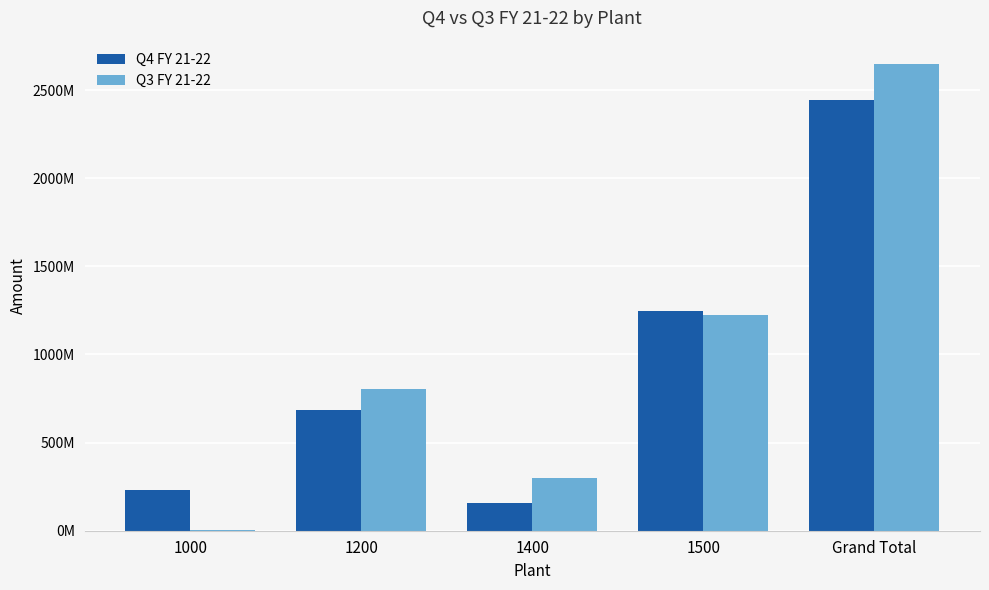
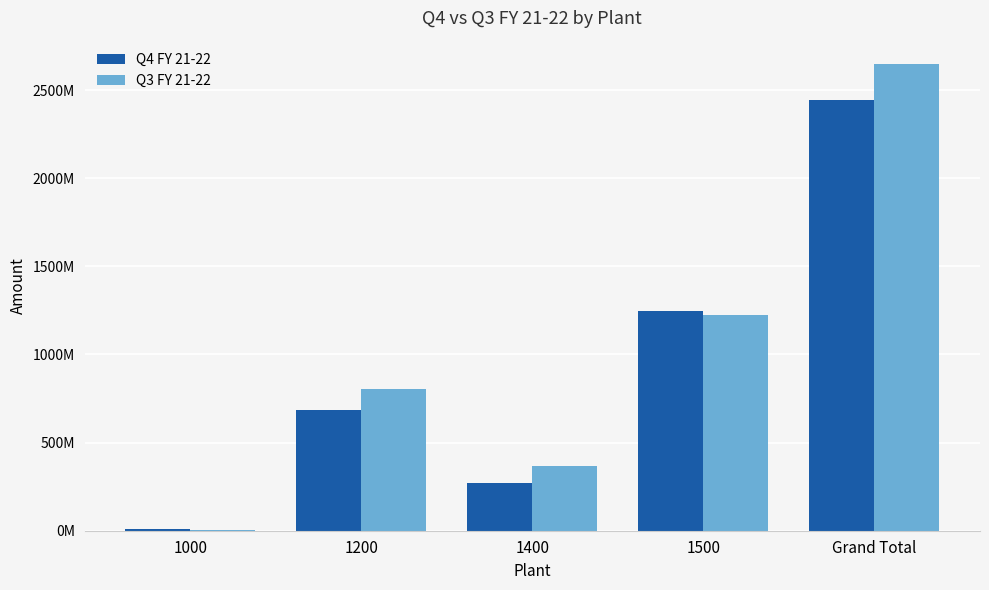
  {
    "Q4 FY 21-22": {
-     "1000": 230000000,
+     "1000": 10000000,
      "1200": 680000000,
-     "1400": 160000000,
+     "1400": 270000000,
      "1500": 1240000000,
      "Grand Total": 2440000000
    },
    "Q3 FY 21-22": {
      "1200": 810000000,
-     "1400": 300000000,
+     "1400": 360000000,
      "1500": 1230000000,
      "Grand Total": 2650000000
    }
  }
